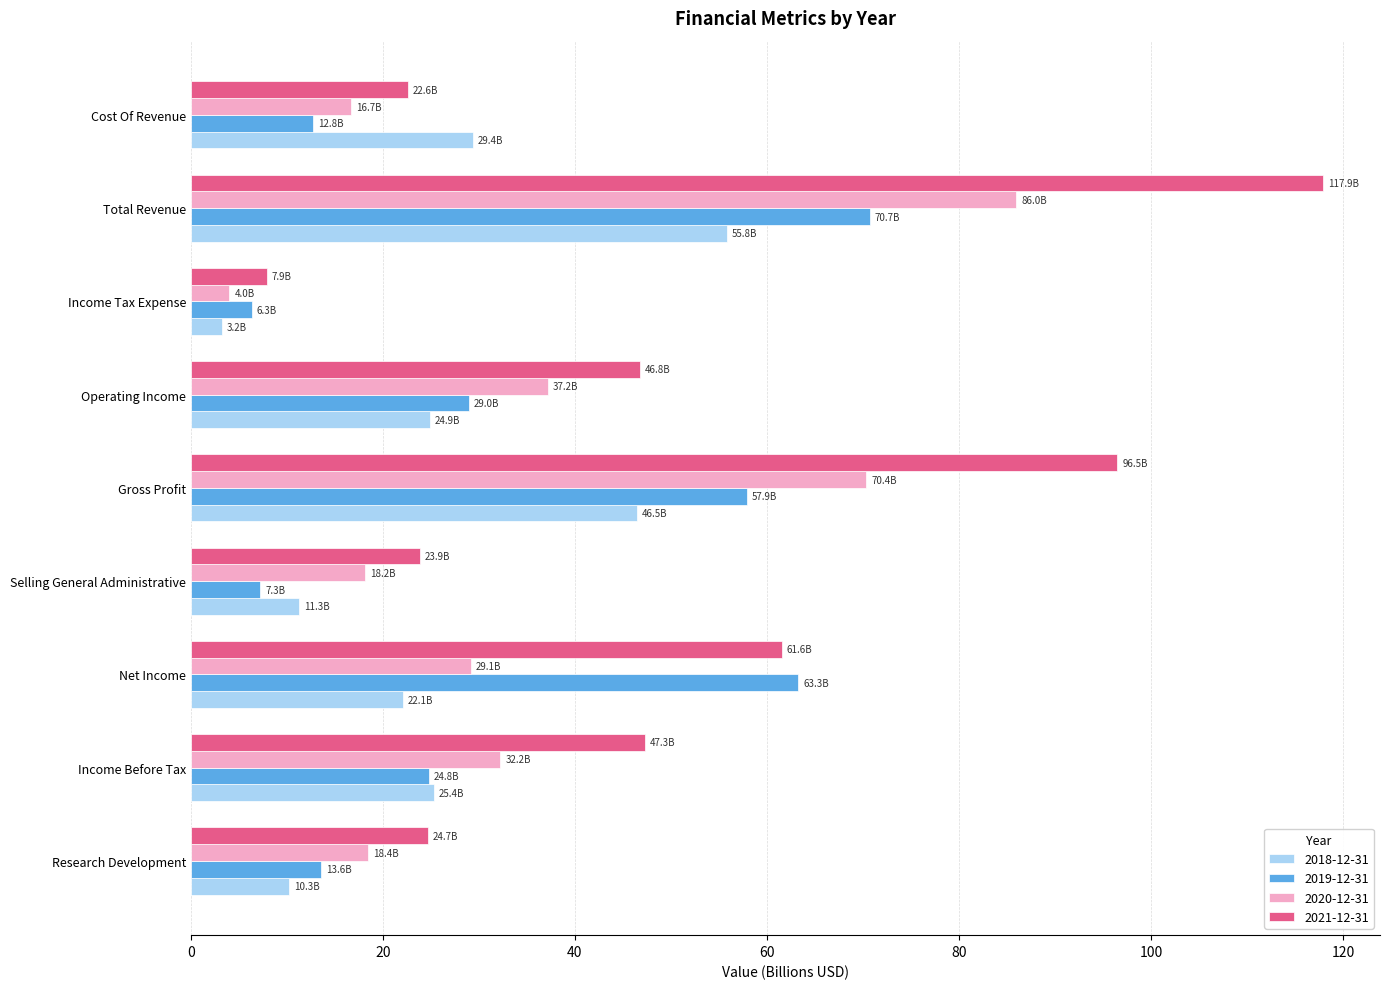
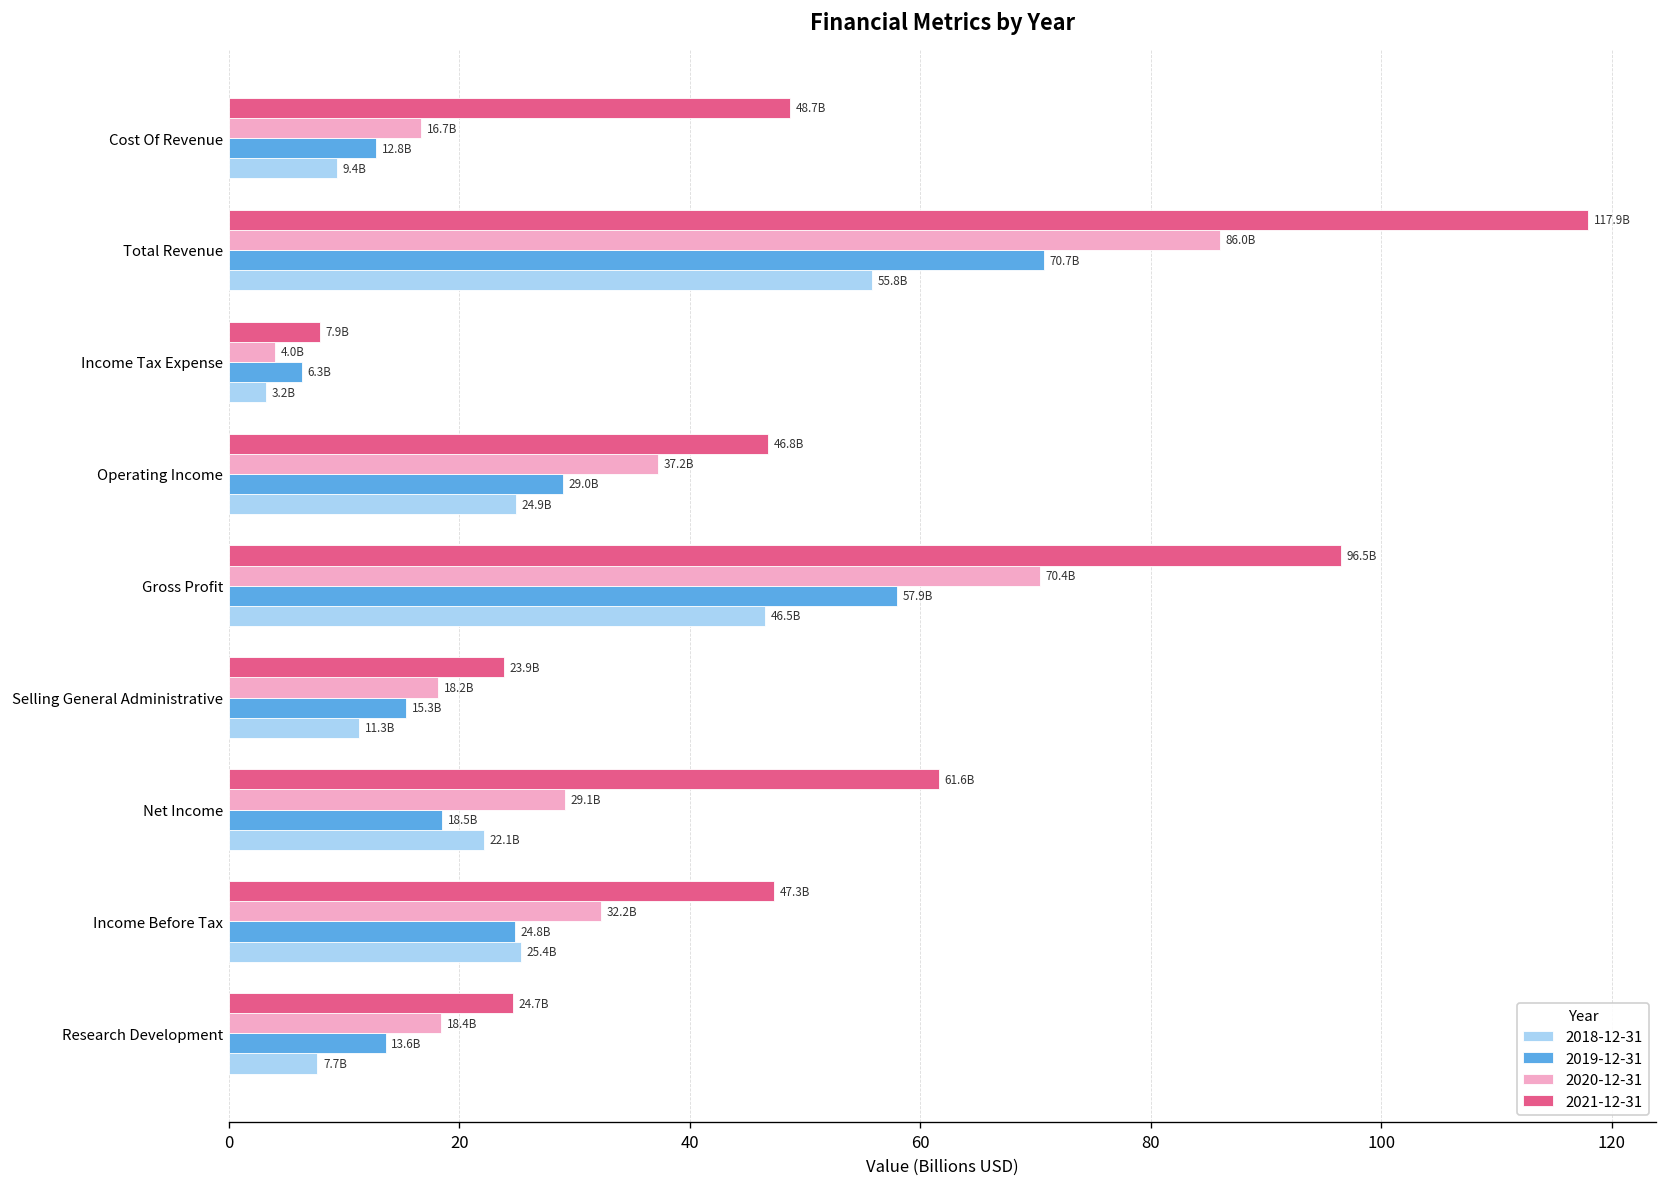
  {
    "2018-12-31": {
-     "Cost Of Revenue": "29.4B",
+     "Cost Of Revenue": "9.4B",
      "Total Revenue": "55.8B",
      "Income Tax Expense": "3.2B",
      "Operating Income": "24.9B",
      "Gross Profit": "46.5B",
      "Selling General Administrative": "11.3B",
      "Net Income": "22.1B",
      "Income Before Tax": "25.4B",
-     "Research Development": "10.3B"
+     "Research Development": "7.7B"
    },
    "2019-12-31": {
      "Cost Of Revenue": "12.8B",
      "Total Revenue": "70.7B",
      "Income Tax Expense": "6.3B",
      "Operating Income": "29.0B",
      "Gross Profit": "57.9B",
-     "Selling General Administrative": "7.3B",
-     "Net Income": "63.3B",
+     "Selling General Administrative": "15.3B",
+     "Net Income": "18.5B",
      "Income Before Tax": "24.8B",
      "Research Development": "13.6B"
    },
    "2020-12-31": {
      "Cost Of Revenue": "16.7B",
      "Total Revenue": "86.0B",
      "Income Tax Expense": "4.0B",
      "Operating Income": "37.2B",
      "Gross Profit": "70.4B",
      "Selling General Administrative": "18.2B",
      "Net Income": "29.1B",
      "Income Before Tax": "32.2B",
      "Research Development": "18.4B"
    },
    "2021-12-31": {
-     "Cost Of Revenue": "22.6B",
+     "Cost Of Revenue": "48.7B",
      "Total Revenue": "117.9B",
      "Income Tax Expense": "7.9B",
      "Operating Income": "46.8B",
      "Gross Profit": "96.5B",
      "Selling General Administrative": "23.9B",
      "Net Income": "61.6B",
      "Income Before Tax": "47.3B",
      "Research Development": "24.7B"
    }
  }
